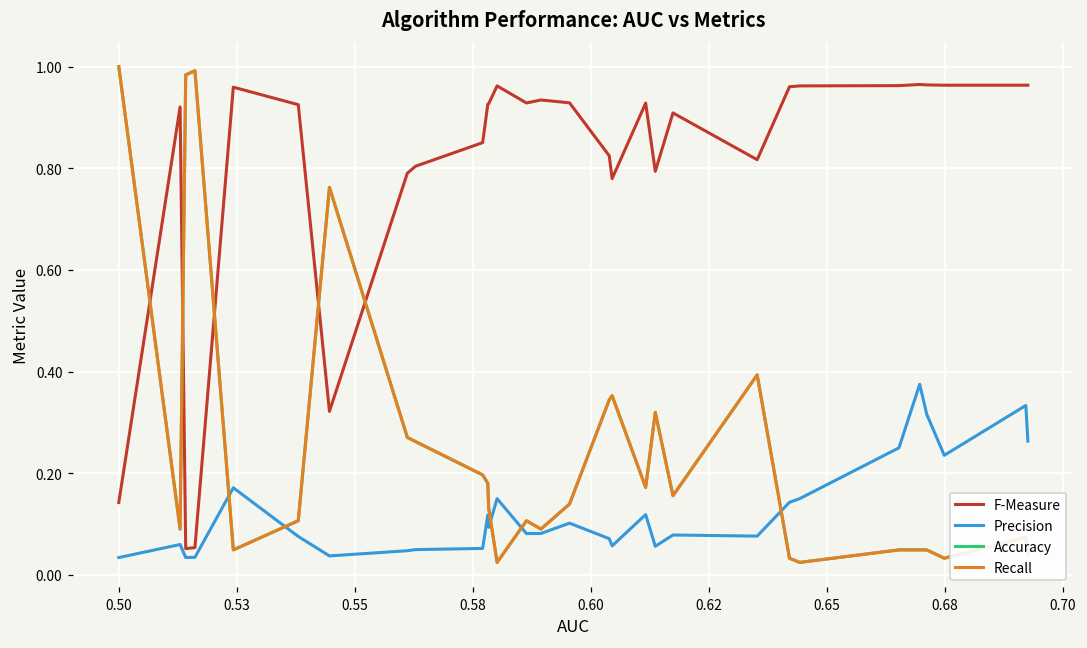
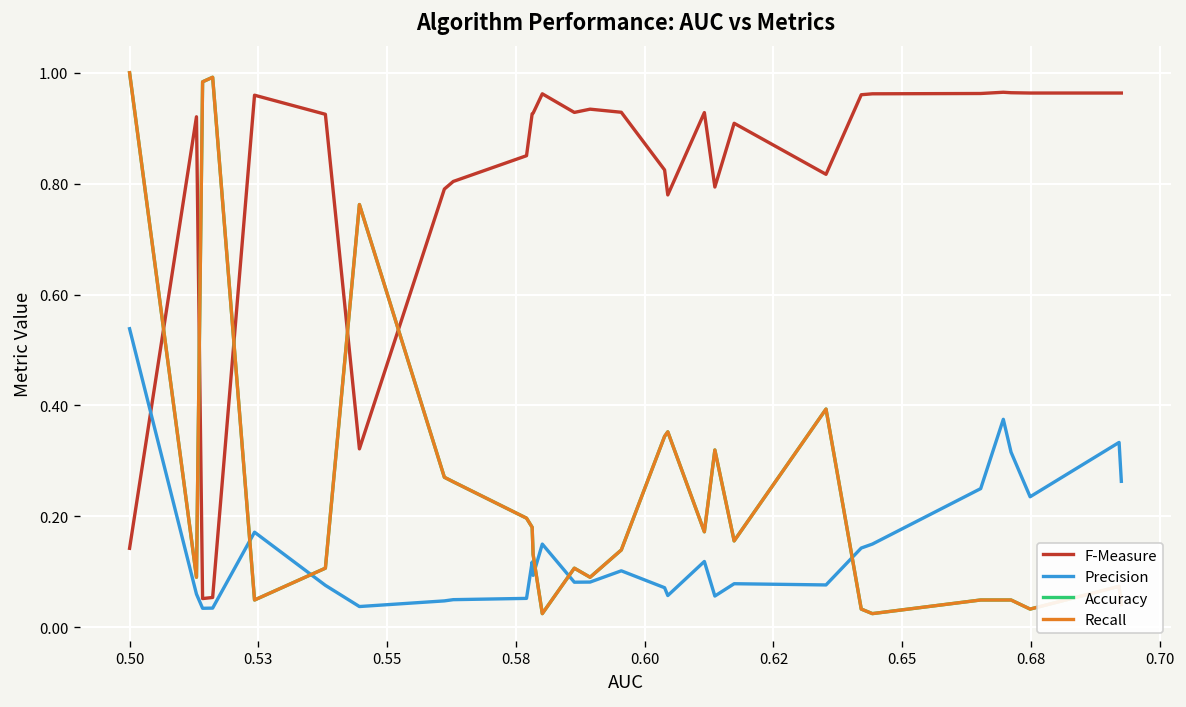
  {
    "F-Measure": {
      "0.50": 0.14
    },
    "Precision": {
-     "0.50": 0.03
+     "0.50": 0.54
    },
    "Recall": {
      "0.50": 1.00
    }
  }
